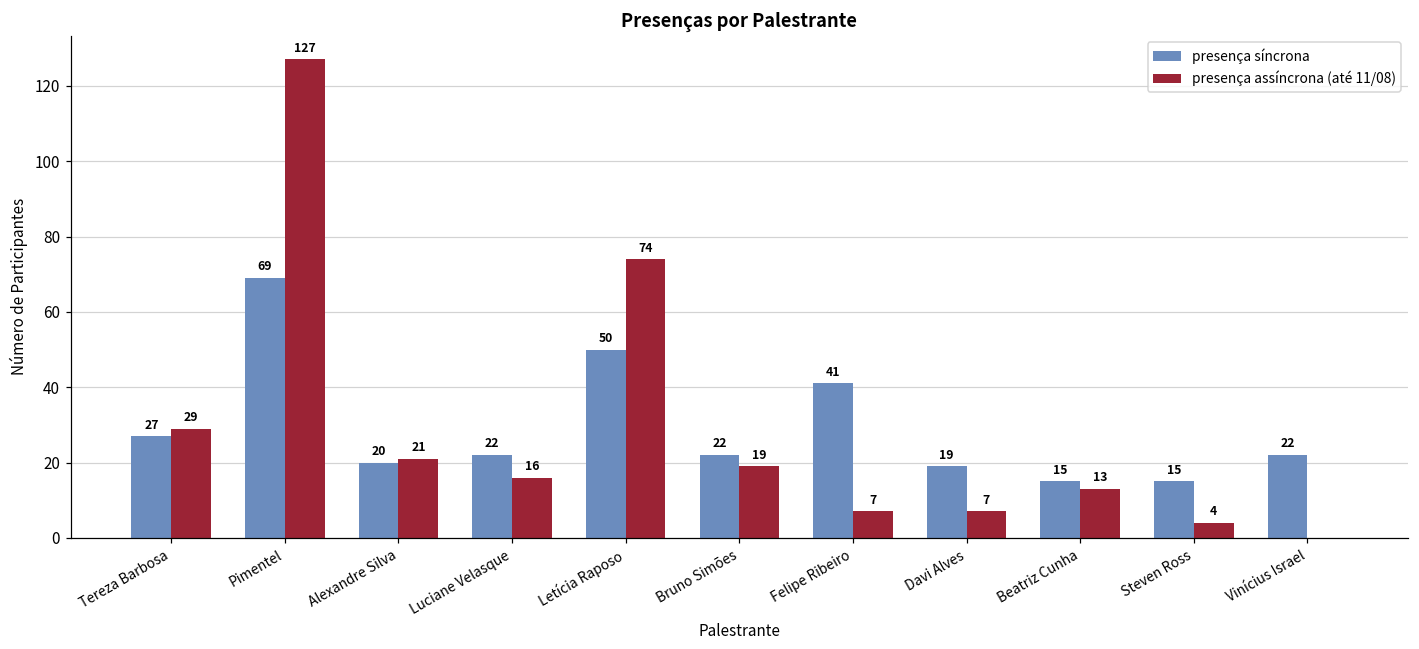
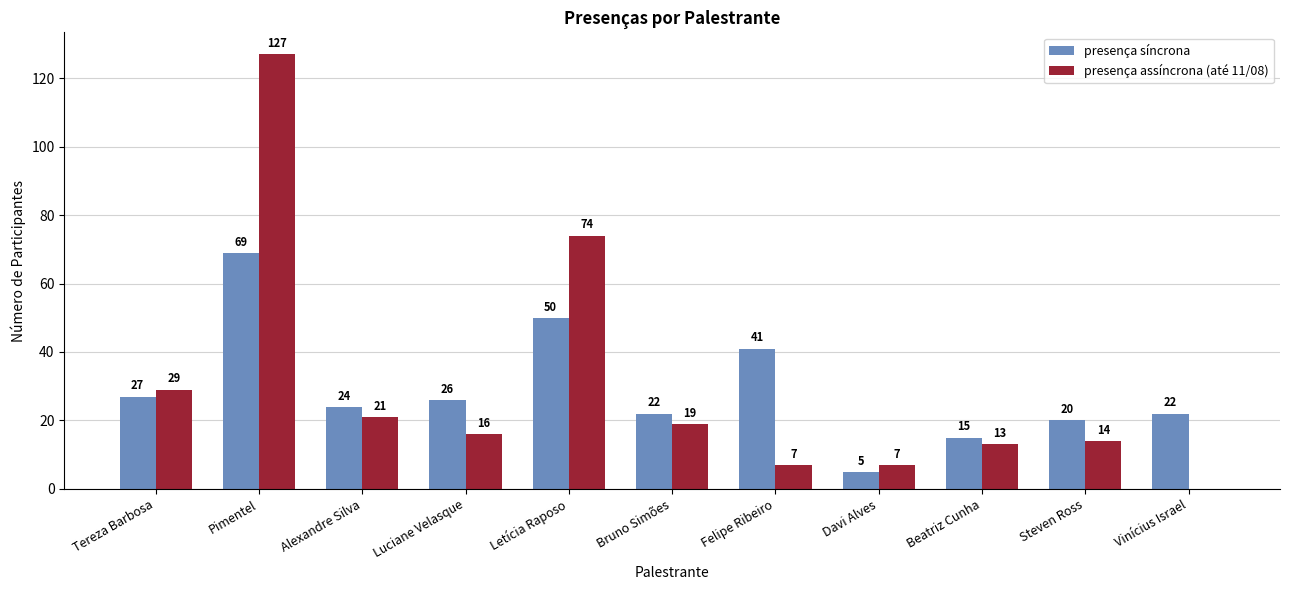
  {
    "presença síncrona": {
      "Tereza Barbosa": 27,
      "Pimentel": 69,
-     "Alexandre Silva": 20,
-     "Luciane Velasque": 22,
+     "Alexandre Silva": 24,
+     "Luciane Velasque": 26,
      "Letícia Raposo": 50,
      "Bruno Simões": 22,
      "Felipe Ribeiro": 41,
-     "Davi Alves": 19,
+     "Davi Alves": 5,
      "Beatriz Cunha": 15,
-     "Steven Ross": 15,
+     "Steven Ross": 20,
      "Vinícius Israel": 22
    },
    "presença assíncrona (até 11/08)": {
      "Tereza Barbosa": 29,
      "Pimentel": 127,
      "Alexandre Silva": 21,
      "Luciane Velasque": 16,
      "Letícia Raposo": 74,
      "Bruno Simões": 19,
      "Felipe Ribeiro": 7,
      "Davi Alves": 7,
      "Beatriz Cunha": 13,
-     "Steven Ross": 4
+     "Steven Ross": 14
    }
  }
